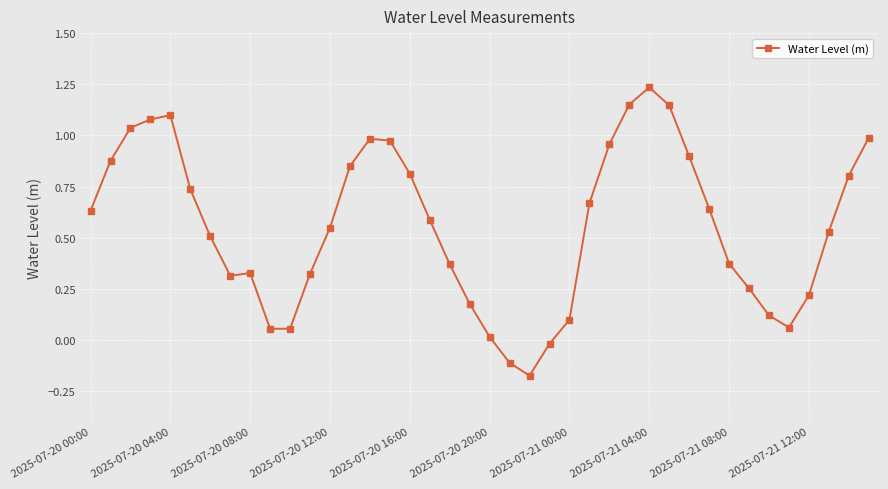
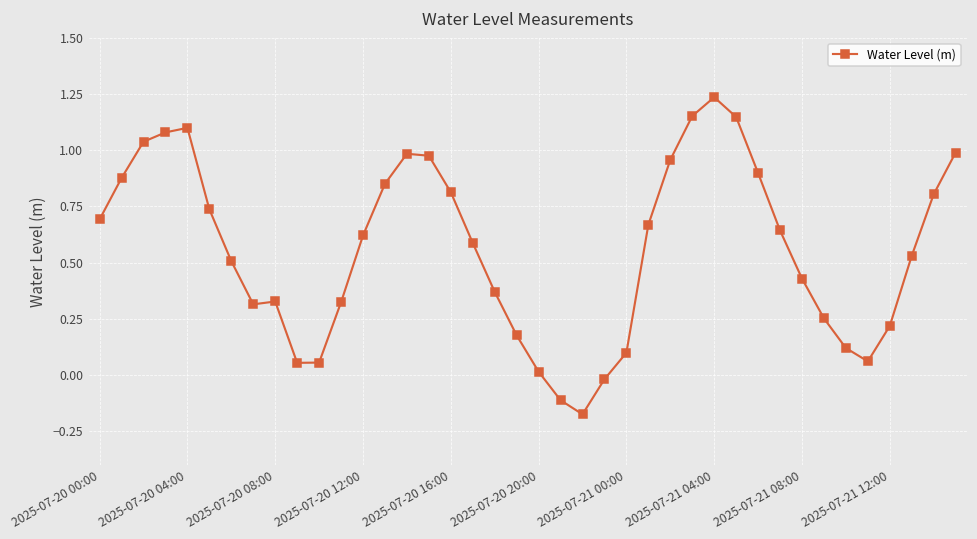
  {
-   "2025-07-20 00:00": 0.63,
+   "2025-07-20 00:00": 0.69,
    "2025-07-20 04:00": 1.10,
    "2025-07-20 08:00": 0.33,
-   "2025-07-20 12:00": 0.55,
+   "2025-07-20 12:00": 0.62,
    "2025-07-20 16:00": 0.81,
    "2025-07-20 20:00": 0.01,
    "2025-07-21 00:00": 0.10,
    "2025-07-21 04:00": 1.23,
-   "2025-07-21 08:00": 0.37,
+   "2025-07-21 08:00": 0.43,
    "2025-07-21 12:00": 0.22
  }
